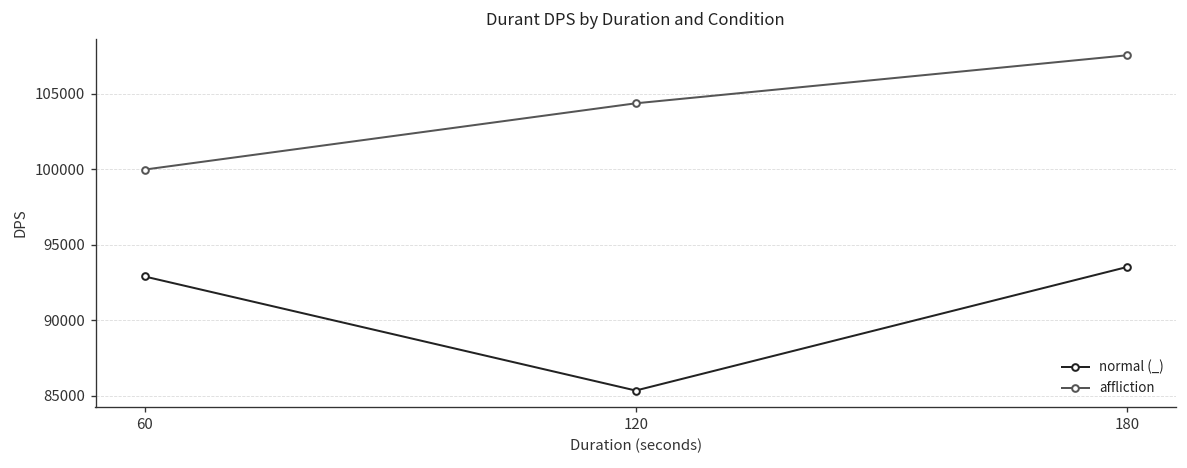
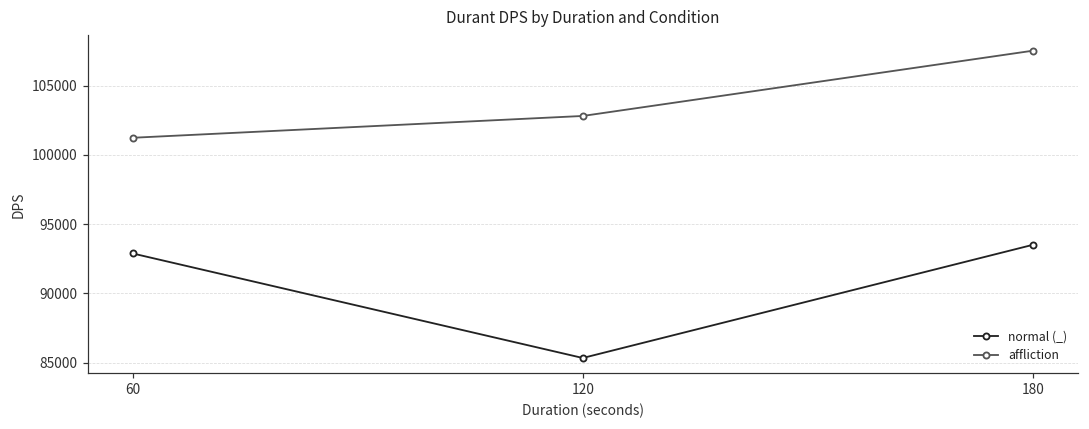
  {
    "normal (_)": {
      "60": 92900,
      "120": 85300,
      "180": 93500
    },
    "affliction": {
-     "60": 100000,
-     "120": 104400,
+     "60": 101200,
+     "120": 102800,
      "180": 107500
    }
  }
